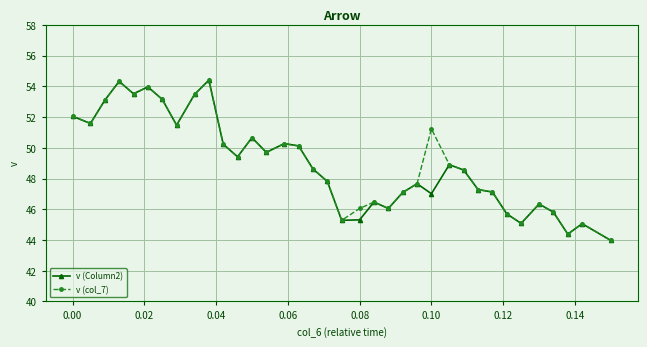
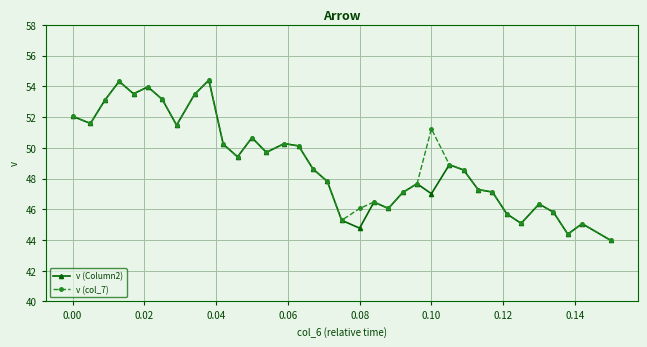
  {
    "v (Column2)": {
-     "0.08": 45.3,
+     "0.08": 44.8,
      "0.10": 47.0
    },
    "v (col_7)": {
      "0.08": 46.1,
      "0.10": 51.2
    }
  }
